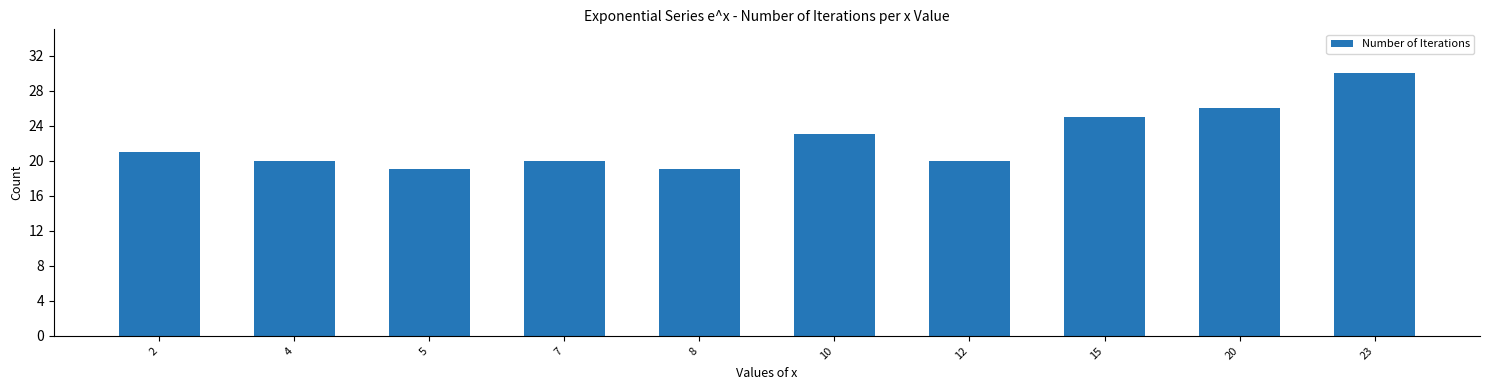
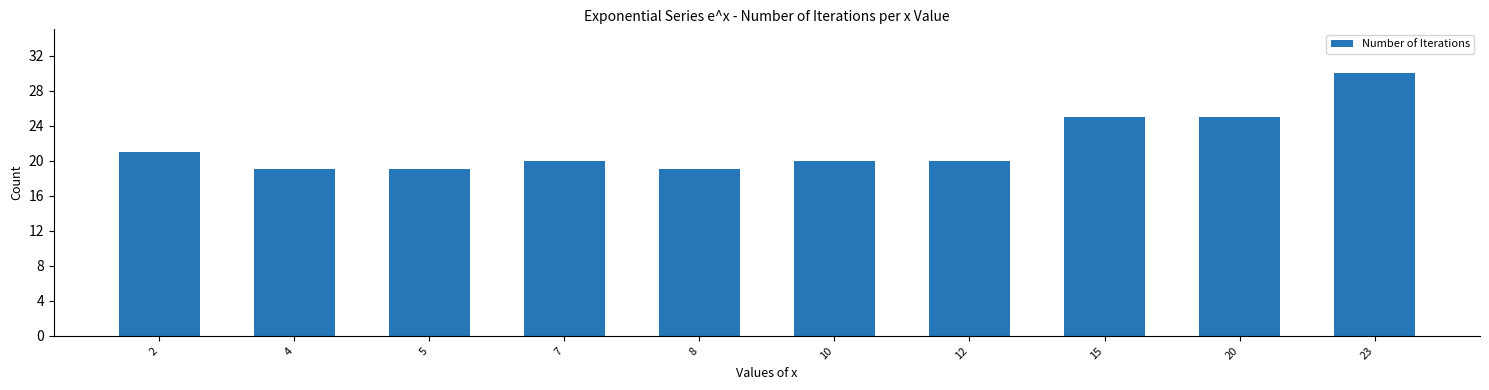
  {
    "2": 21,
-   "4": 20,
+   "4": 19,
    "5": 19,
    "7": 20,
    "8": 19,
-   "10": 23,
+   "10": 20,
    "12": 20,
    "15": 25,
-   "20": 26,
+   "20": 25,
    "23": 30
  }
